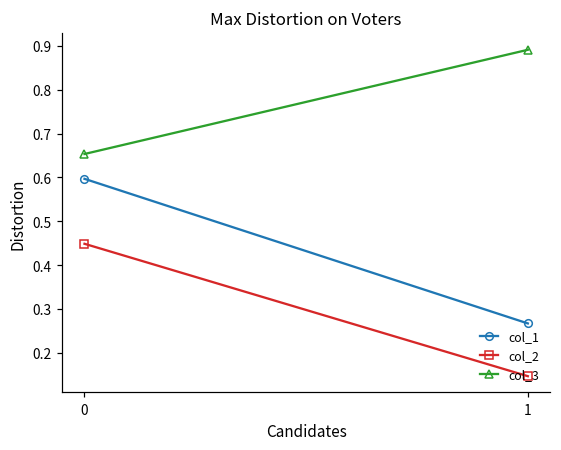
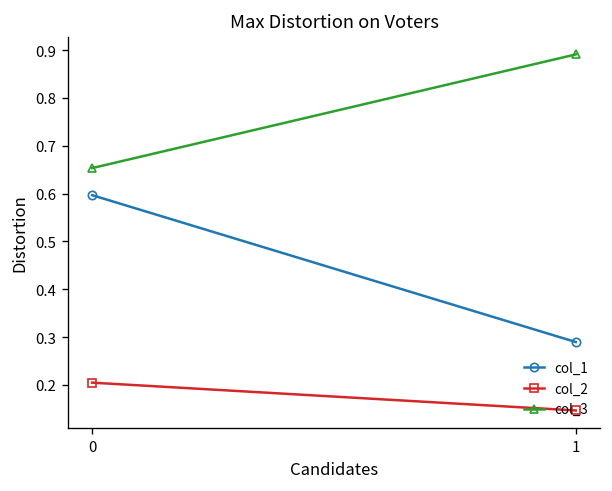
  {
    "col_1": {
      "0": 0.60,
-     "1": 0.27
+     "1": 0.29
    },
    "col_2": {
-     "0": 0.45,
+     "0": 0.20,
      "1": 0.15
    },
    "col_3": {
      "0": 0.65,
      "1": 0.89
    }
  }
